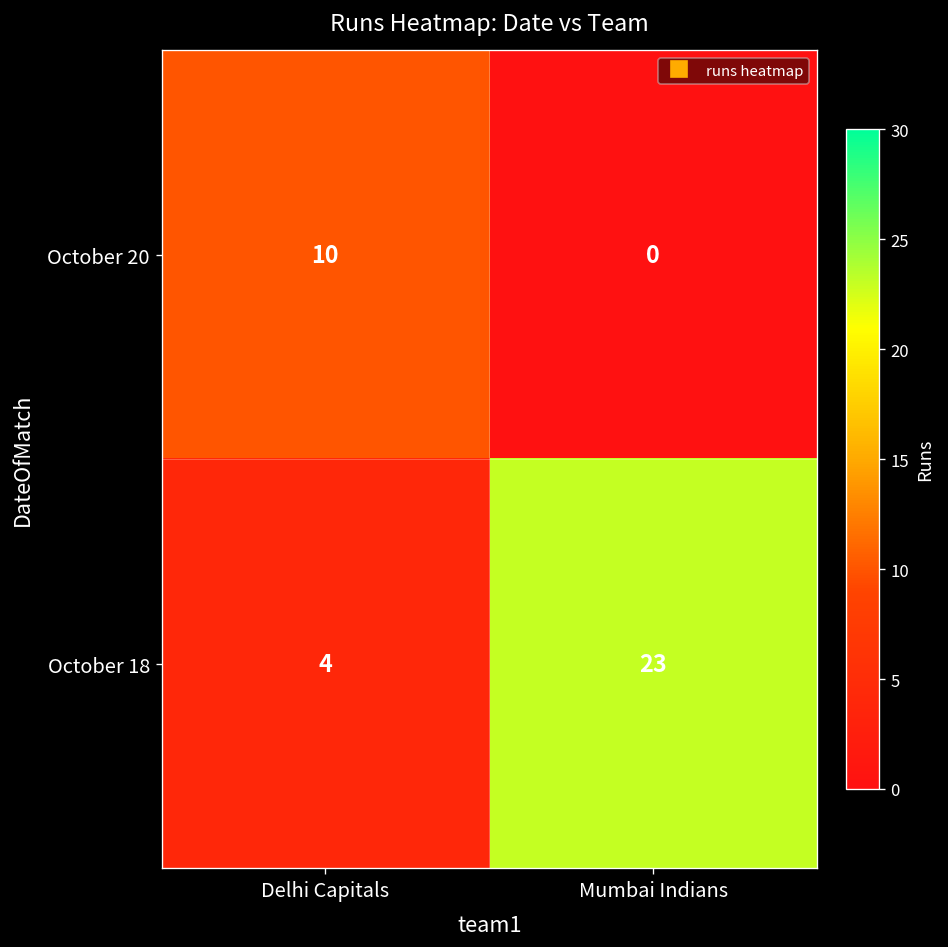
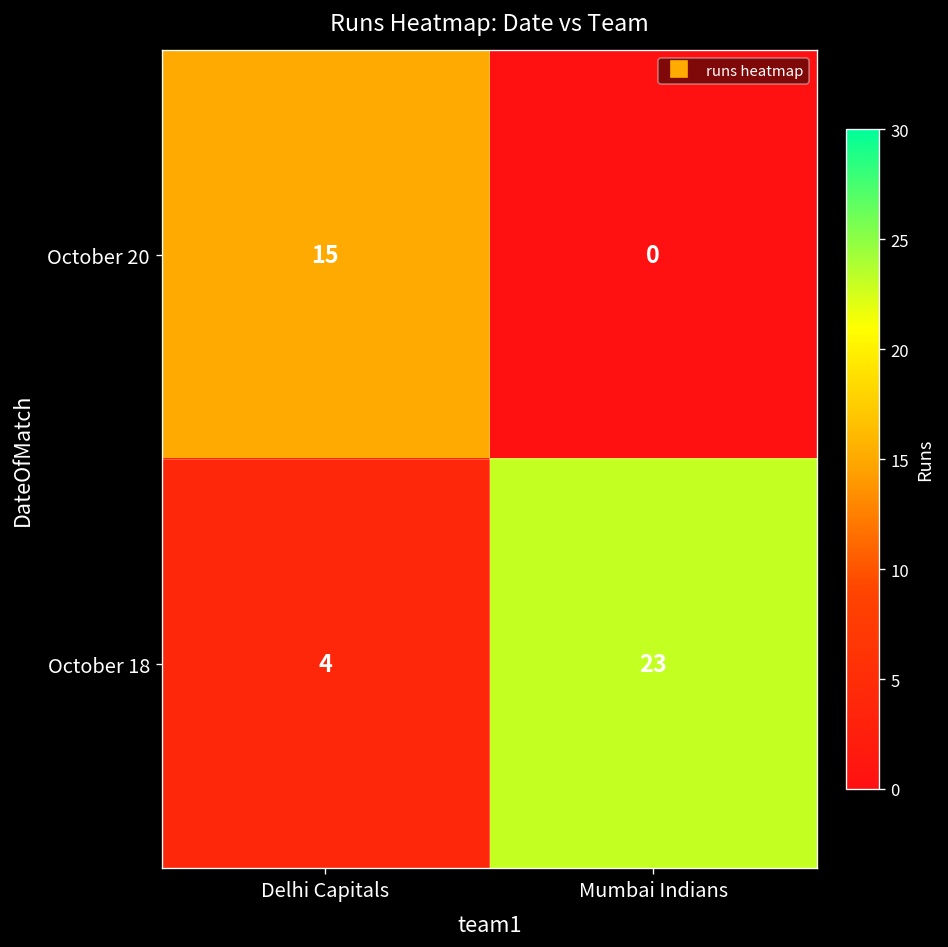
  {
    "October 20": {
-     "Delhi Capitals": 10,
+     "Delhi Capitals": 15,
      "Mumbai Indians": 0
    },
    "October 18": {
      "Delhi Capitals": 4,
      "Mumbai Indians": 23
    }
  }
